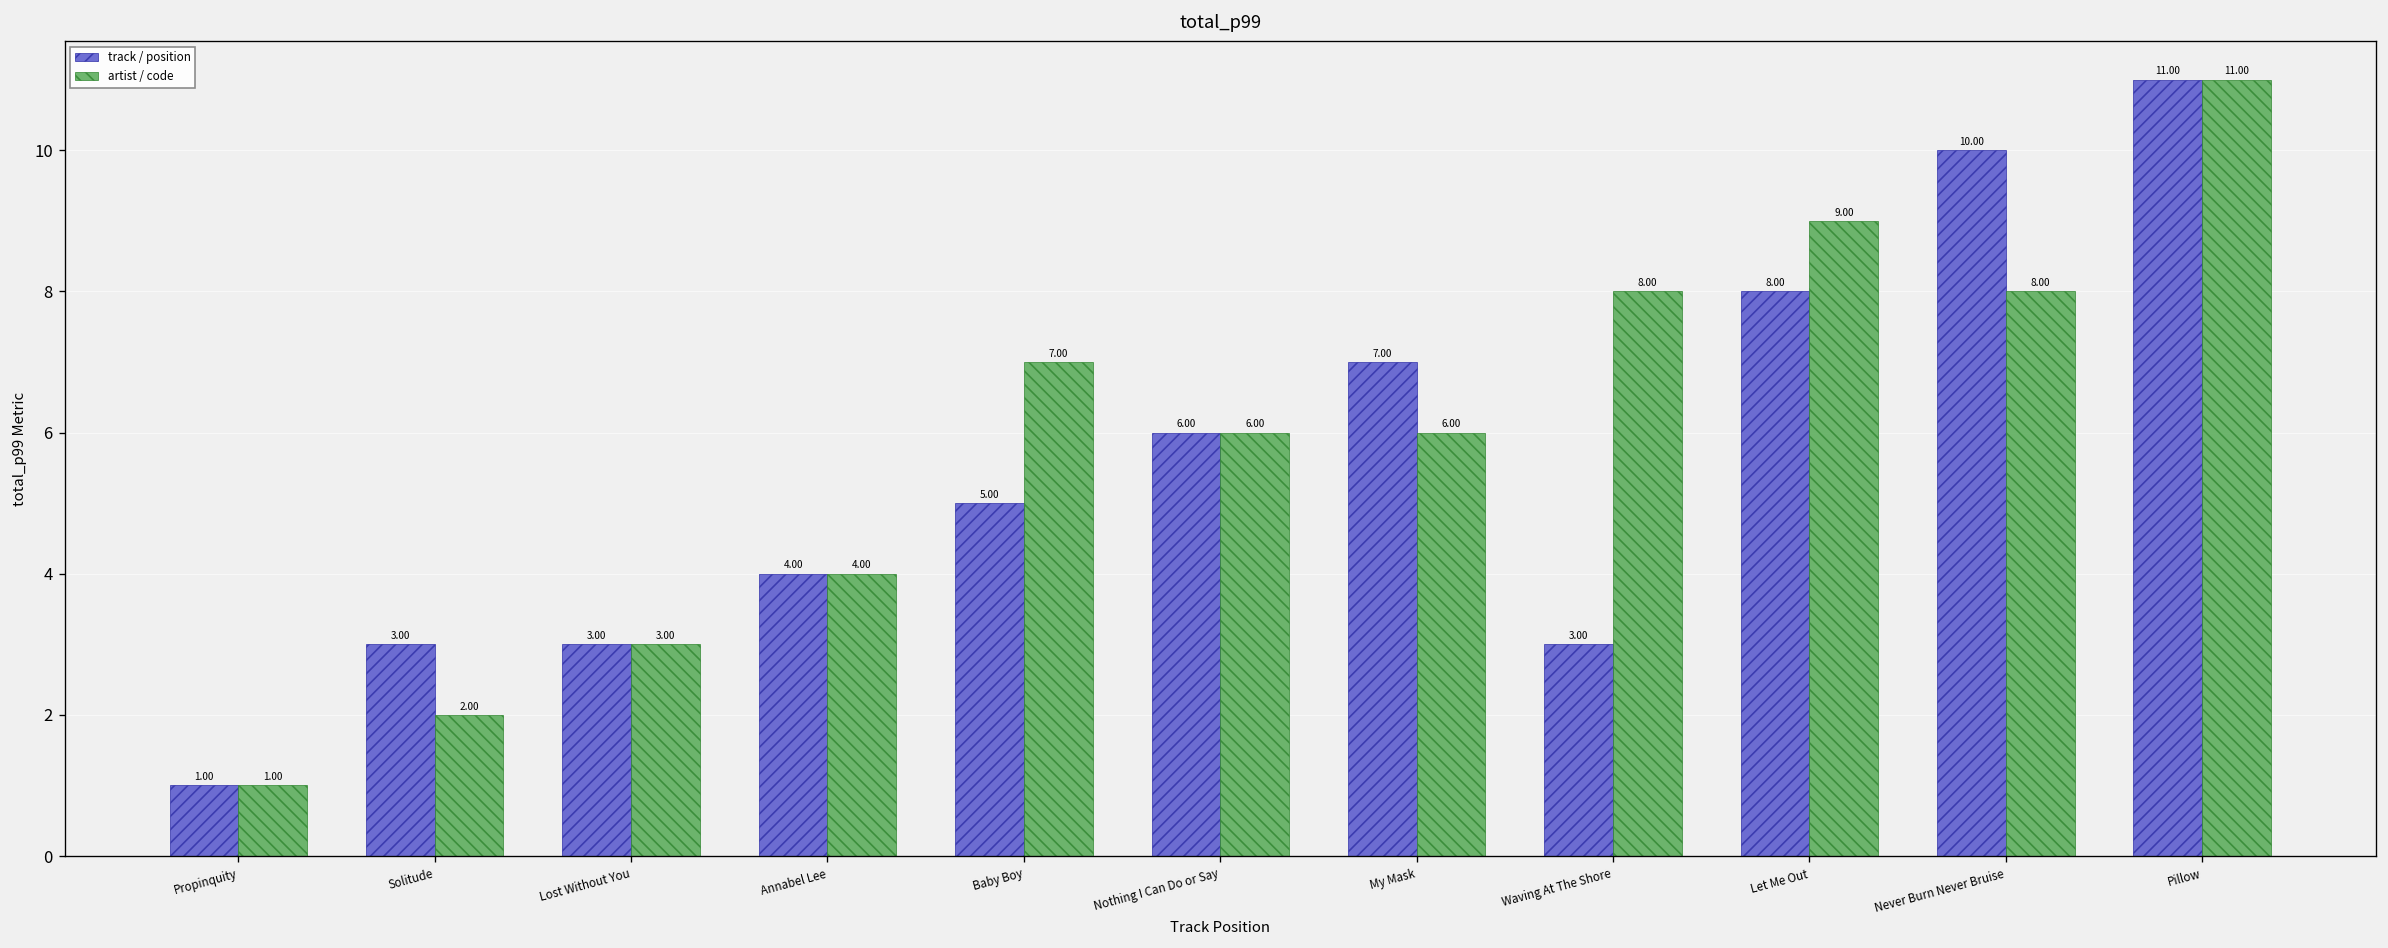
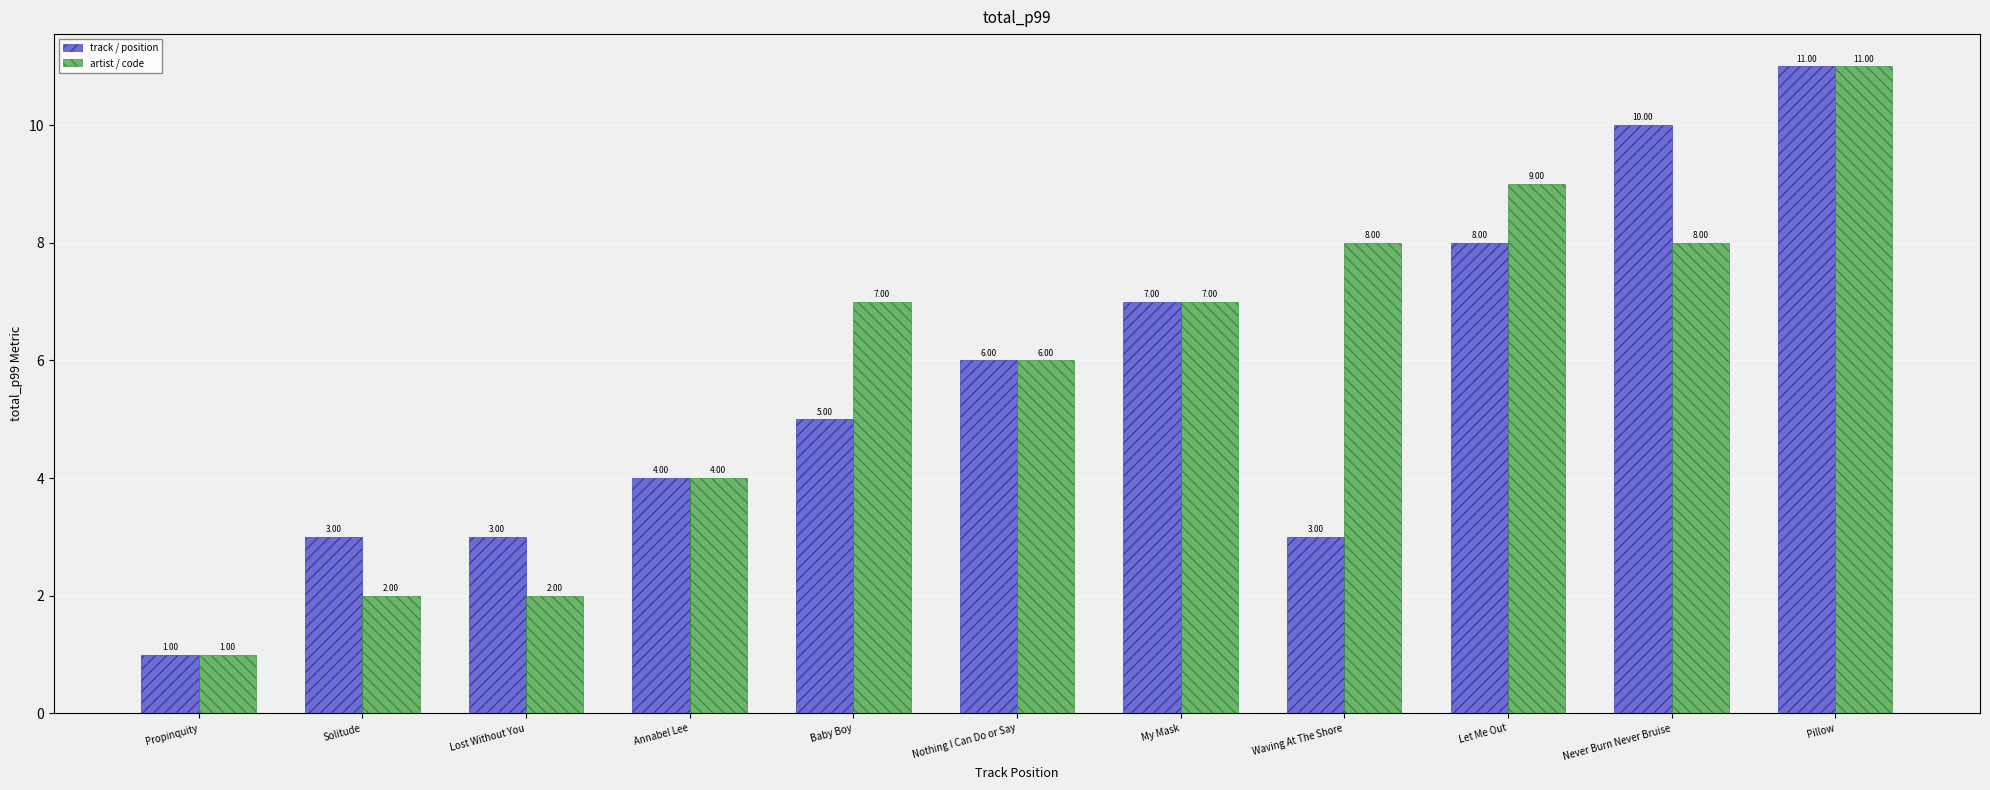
  {
    "track / position": {
      "Propinquity": 1.00,
      "Solitude": 3.00,
      "Lost Without You": 3.00,
      "Annabel Lee": 4.00,
      "Baby Boy": 5.00,
      "Nothing I Can Do or Say": 6.00,
      "My Mask": 7.00,
      "Waving At The Shore": 3.00,
      "Let Me Out": 8.00,
      "Never Burn Never Bruise": 10.00,
      "Pillow": 11.00
    },
    "artist / code": {
      "Propinquity": 1.00,
      "Solitude": 2.00,
-     "Lost Without You": 3.00,
+     "Lost Without You": 2.00,
      "Annabel Lee": 4.00,
      "Baby Boy": 7.00,
      "Nothing I Can Do or Say": 6.00,
-     "My Mask": 6.00,
+     "My Mask": 7.00,
      "Waving At The Shore": 8.00,
      "Let Me Out": 9.00,
      "Never Burn Never Bruise": 8.00,
      "Pillow": 11.00
    }
  }
